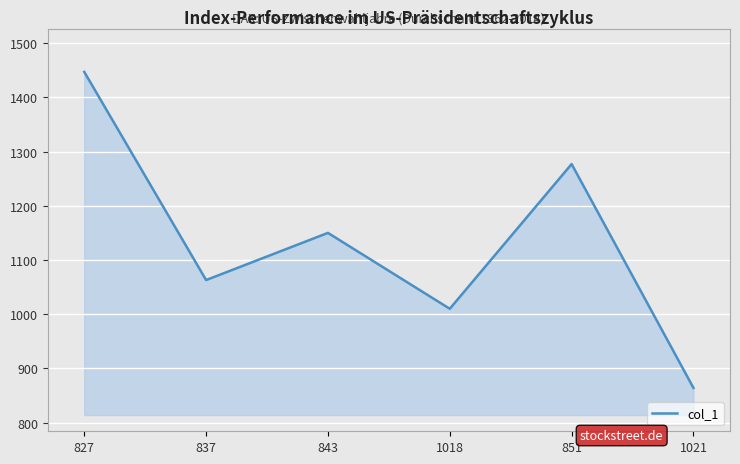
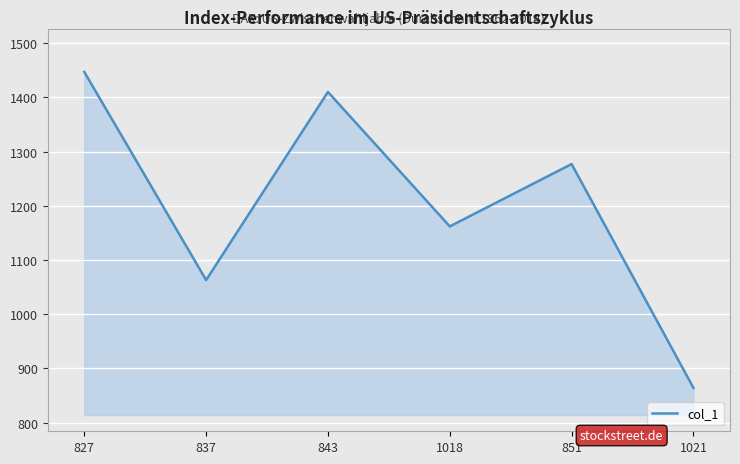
  {
    "827": 1450,
    "837": 1060,
-   "843": 1150,
-   "1018": 1010,
+   "843": 1410,
+   "1018": 1160,
    "851": 1280,
    "1021": 860
  }
